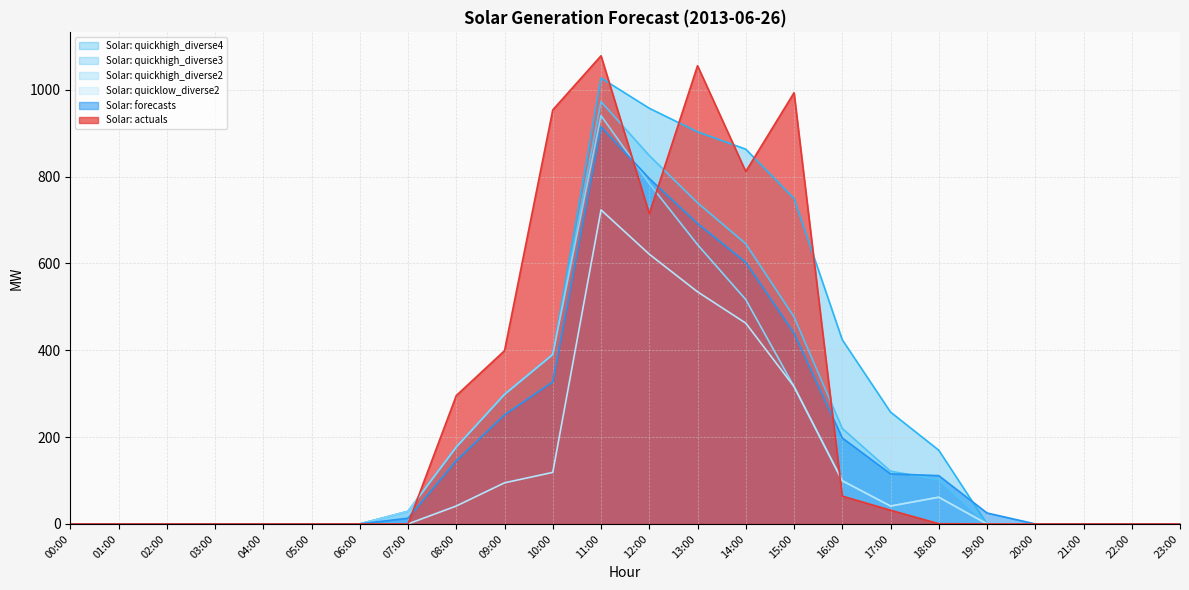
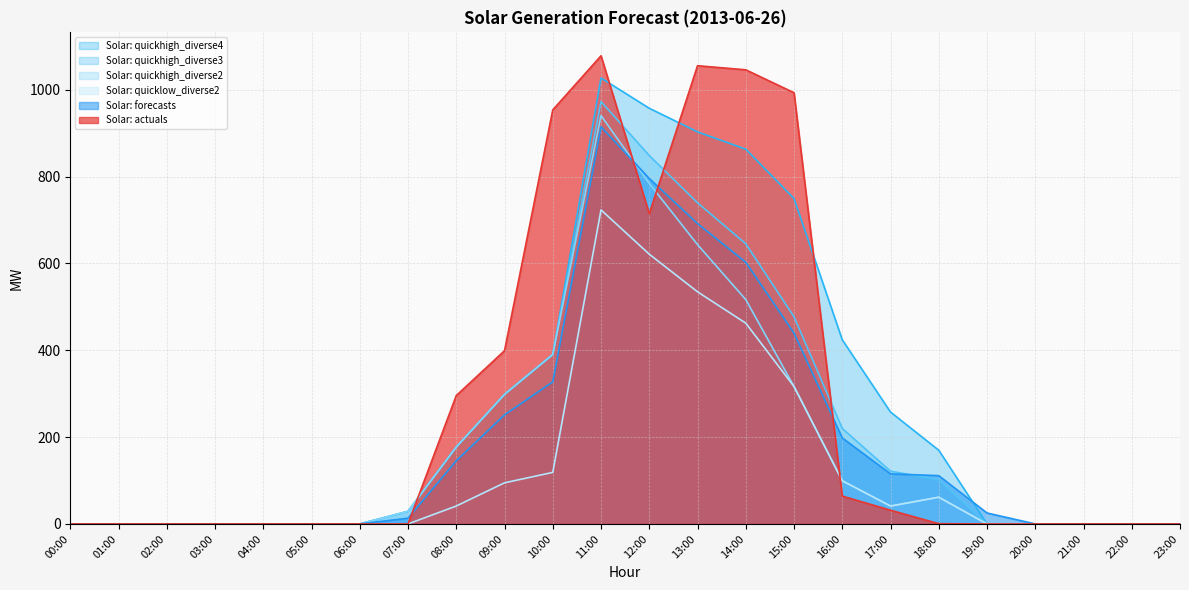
  {
    "Solar: actuals": {
      "08:00": 300,
      "09:00": 400,
      "10:00": 950,
      "11:00": 1080,
      "12:00": 710,
      "13:00": 1060,
-     "14:00": 810,
+     "14:00": 1050,
      "15:00": 990,
      "16:00": 60,
      "17:00": 30,
      "18:00": 0
    }
  }
